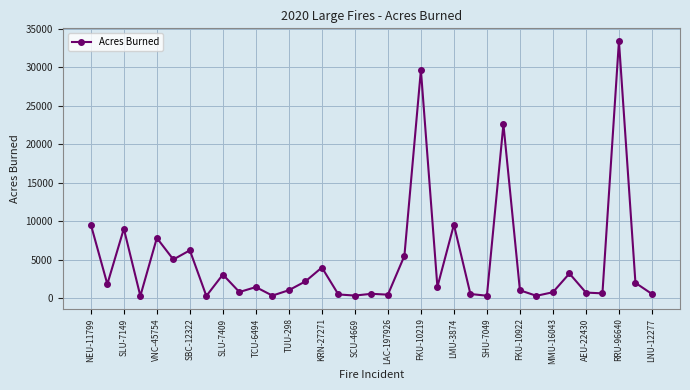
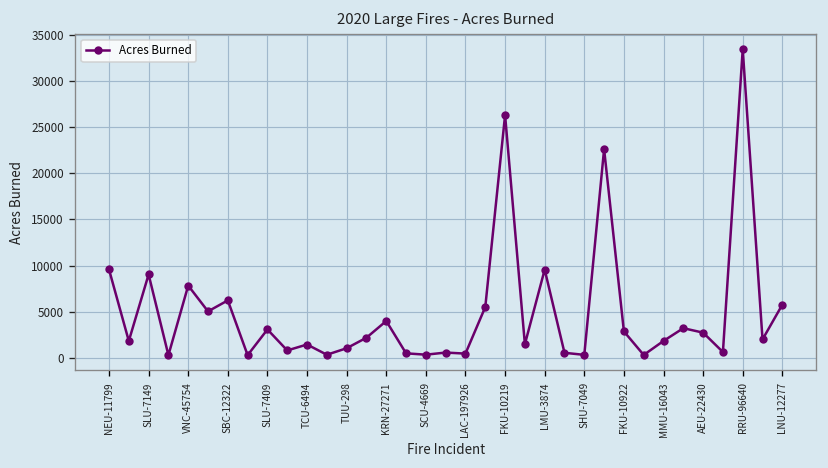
  {
    "NEU-11799": 10000,
    "SLU-7149": 9000,
    "VNC-45754": 8000,
    "SBC-12322": 6000,
    "SLU-7409": 3000,
    "TCU-6494": 1000,
    "TUU-298": 1000,
    "KRN-27271": 4000,
    "SCU-4669": 0,
    "LAC-197926": 0,
-   "FKU-10219": 30000,
+   "FKU-10219": 26000,
    "LMU-3874": 10000,
    "SHU-7049": 0,
-   "FKU-10922": 1000,
-   "MMU-16043": 1000,
-   "AEU-22430": 1000,
+   "FKU-10922": 3000,
+   "MMU-16043": 2000,
+   "AEU-22430": 3000,
    "RRU-96640": 33000,
-   "LNU-12277": 1000
+   "LNU-12277": 6000
  }
